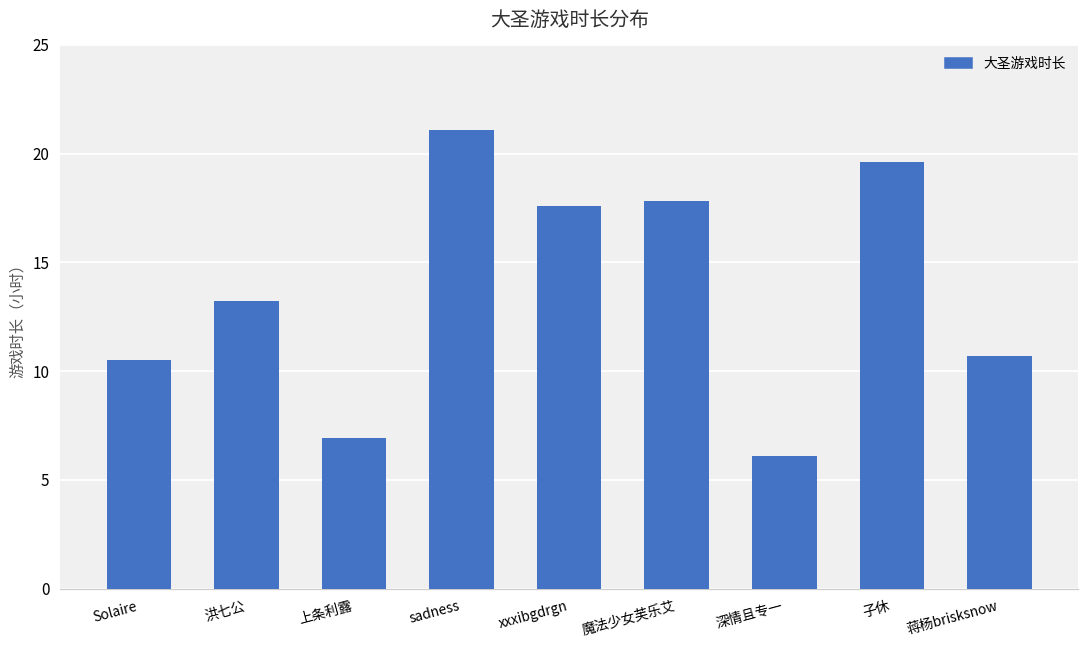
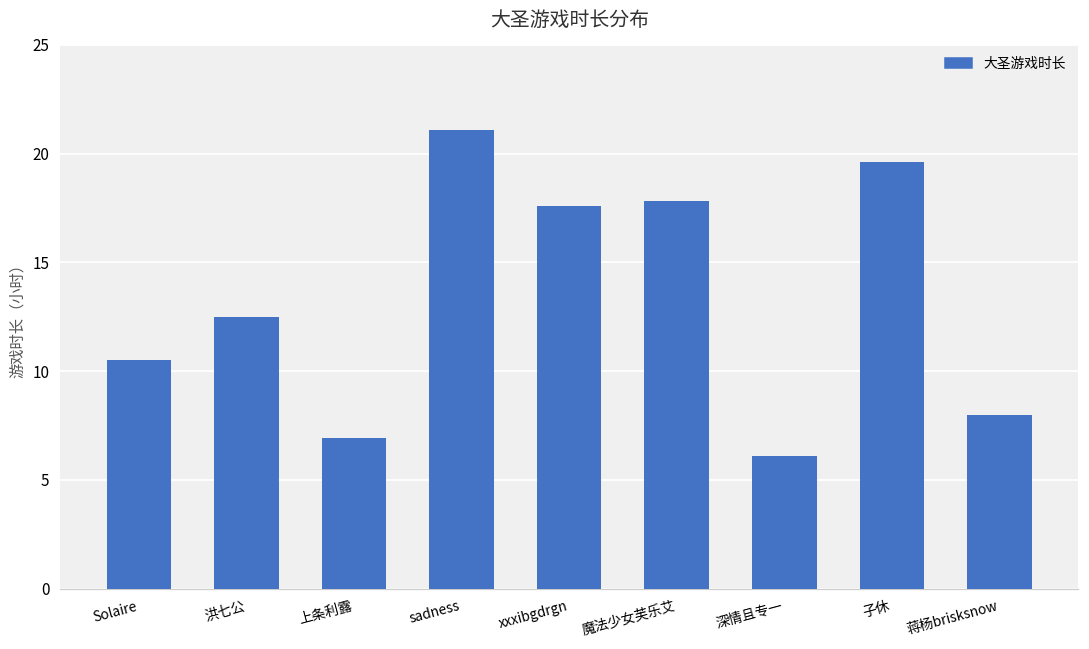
  {
    "Solaire": 10.5,
-   "洪七公": 13.2,
+   "洪七公": 12.5,
    "上条利露": 6.9,
    "sadness": 21.1,
    "xxxibgdrgn": 17.6,
    "魔法少女芙乐艾": 17.8,
    "深情且专一": 6.1,
    "子休": 19.6,
-   "蒋杨brisksnow": 10.7
+   "蒋杨brisksnow": 8.0
  }
